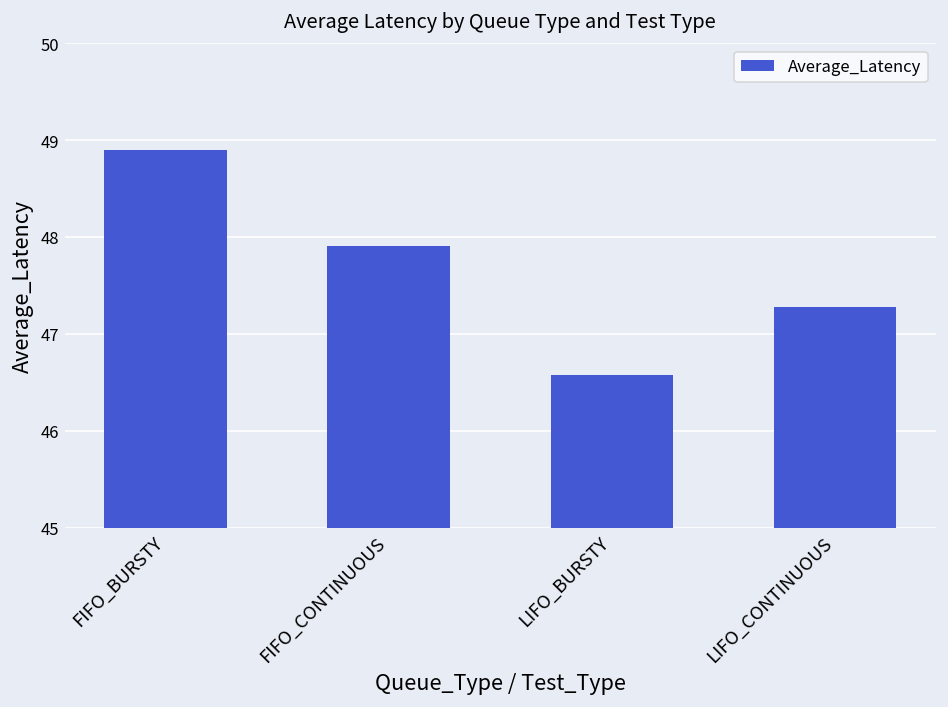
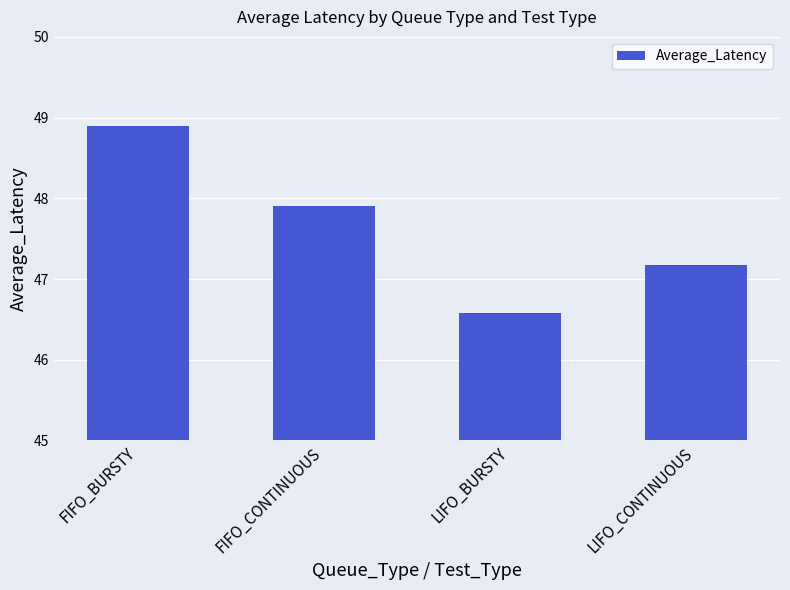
  {
    "FIFO_BURSTY": 48.9,
    "FIFO_CONTINUOUS": 47.9,
    "LIFO_BURSTY": 46.6,
-   "LIFO_CONTINUOUS": 47.3
+   "LIFO_CONTINUOUS": 47.2
  }
